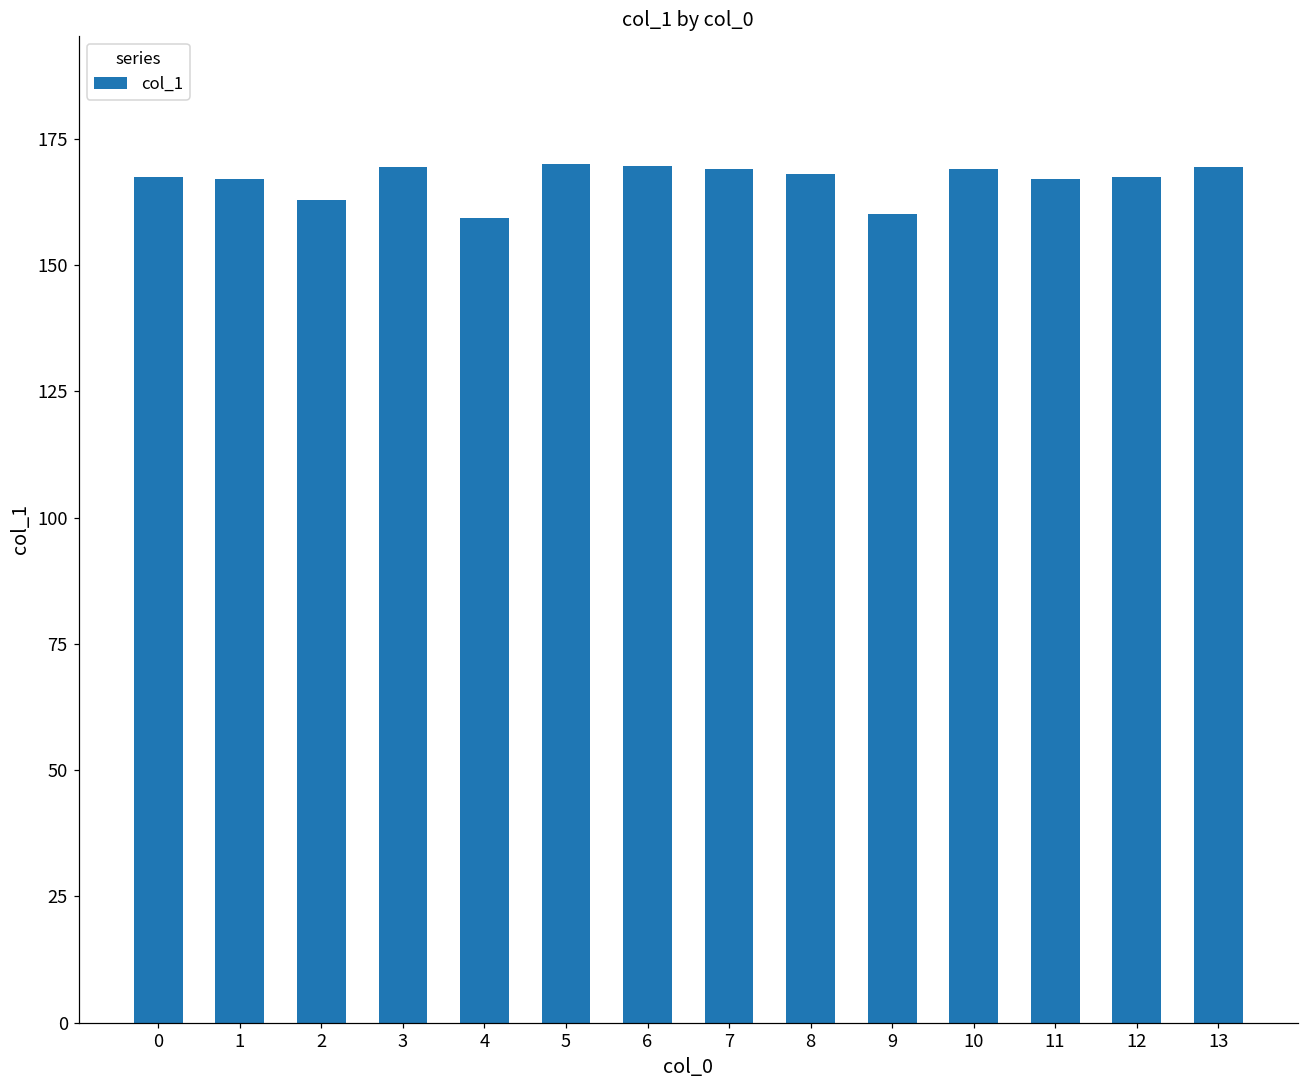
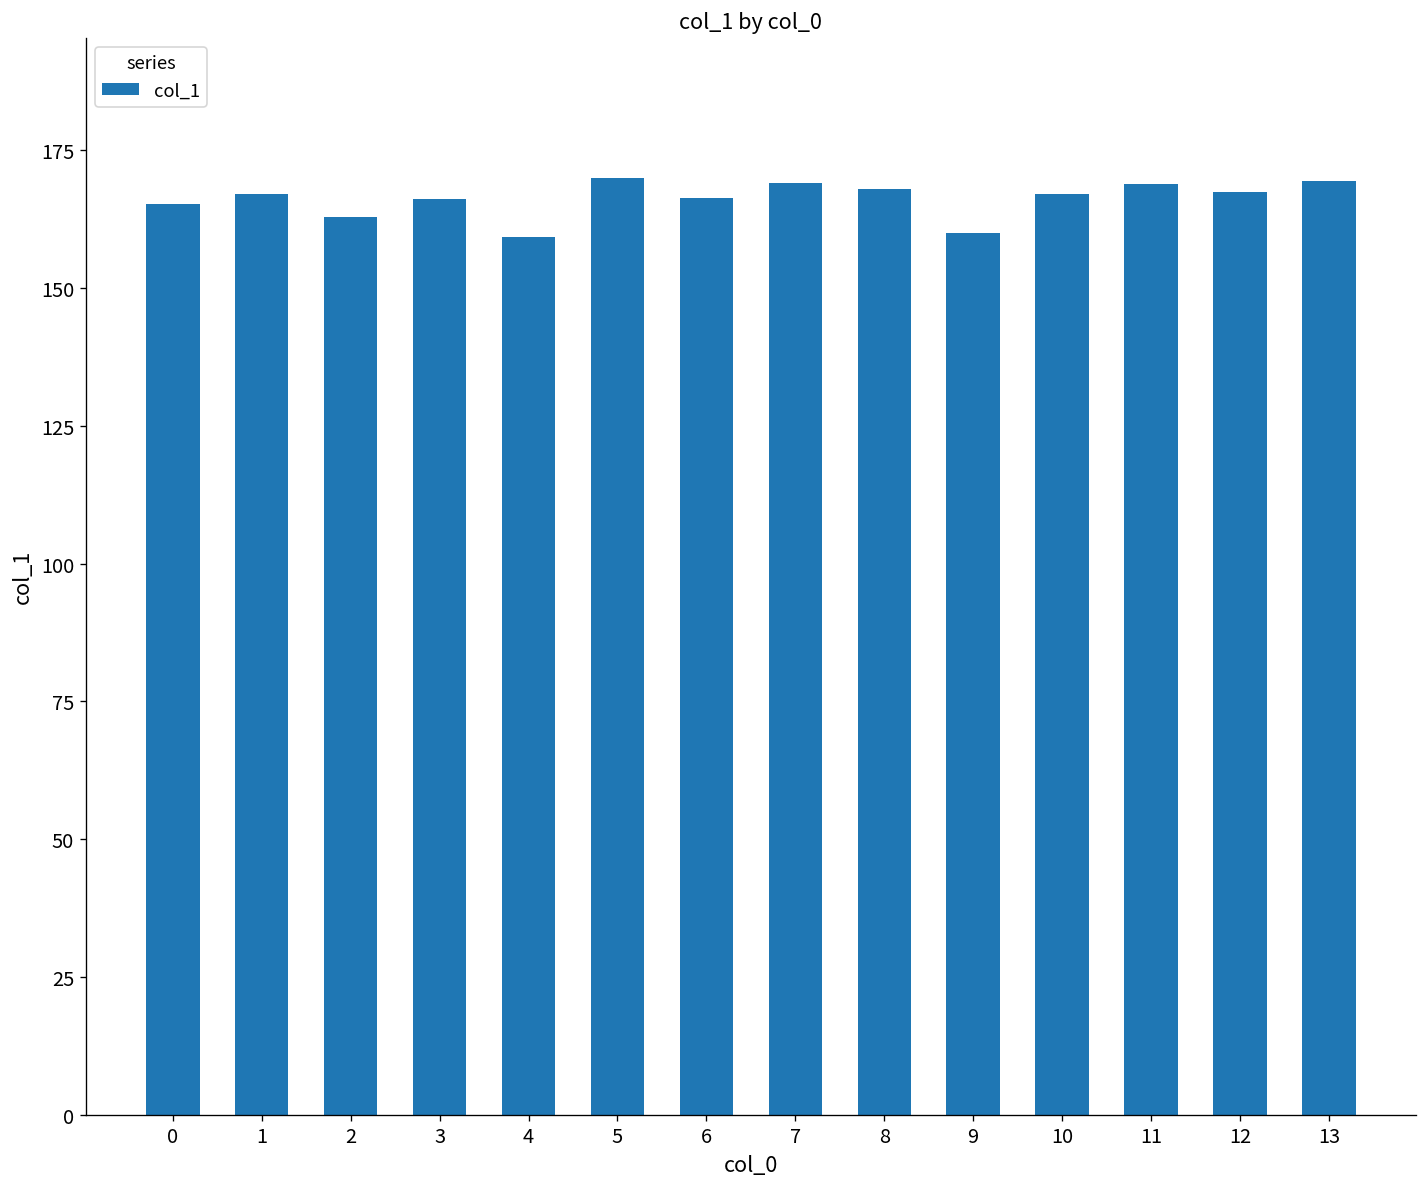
  {
-   "0": 167,
+   "0": 165,
    "1": 167,
    "2": 163,
-   "3": 169,
+   "3": 166,
    "4": 159,
    "5": 170,
-   "6": 170,
+   "6": 166,
    "7": 169,
    "8": 168,
    "9": 160,
-   "10": 169,
-   "11": 167,
+   "10": 167,
+   "11": 169,
    "12": 167,
    "13": 169
  }
